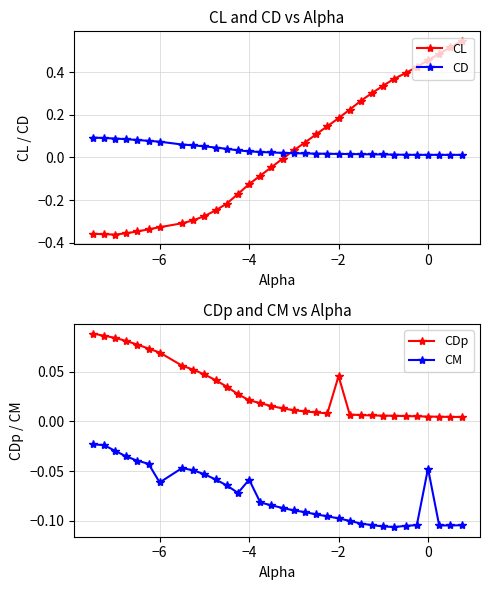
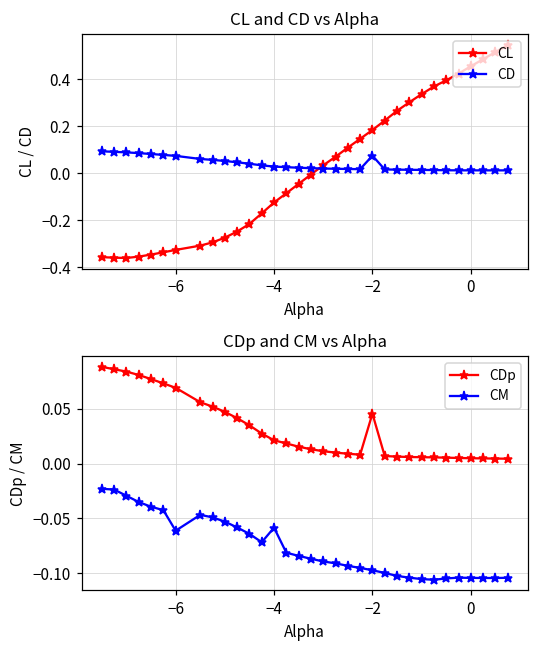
  {
    "CL and CD vs Alpha": {
      "CL": {
        "−6": -0.33,
        "−4": -0.12,
        "−2": 0.18
      },
      "CD": {
        "−6": 0.07,
        "−4": 0.03,
-       "−2": 0.02,
+       "−2": 0.07,
        "0": 0.01
      }
    },
    "CDp and CM vs Alpha": {
      "CDp": {
        "−6": 0.07,
        "−4": 0.02,
        "−2": 0.05,
        "0": 0.00
      },
      "CM": {
        "−6": -0.06,
        "−4": -0.06,
        "−2": -0.10,
-       "0": -0.05
+       "0": -0.10
      }
    }
  }
